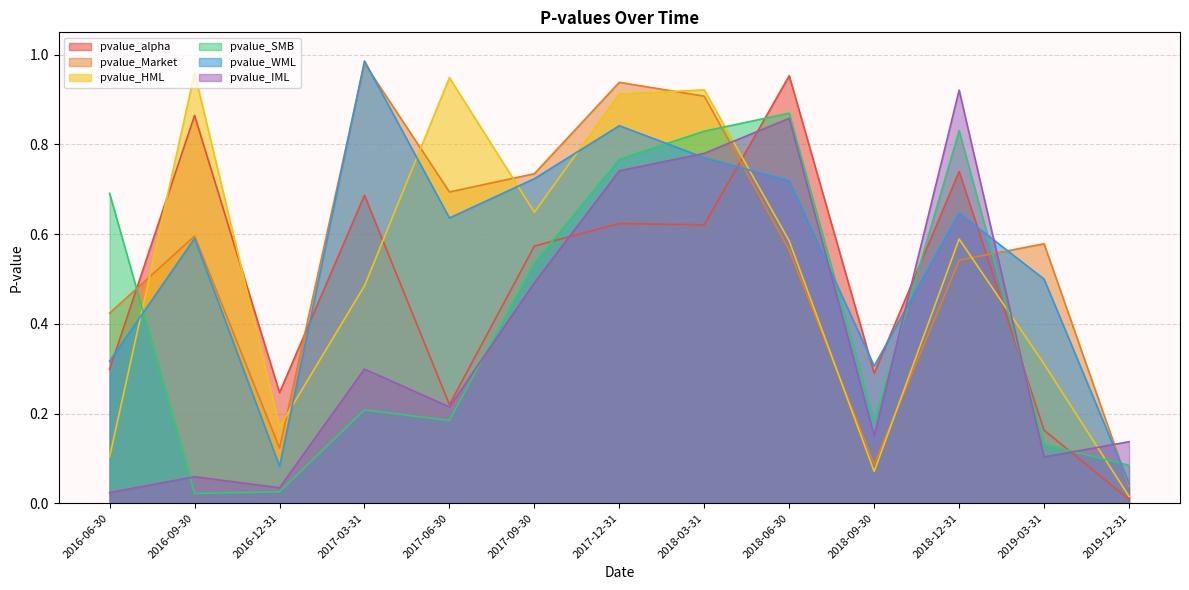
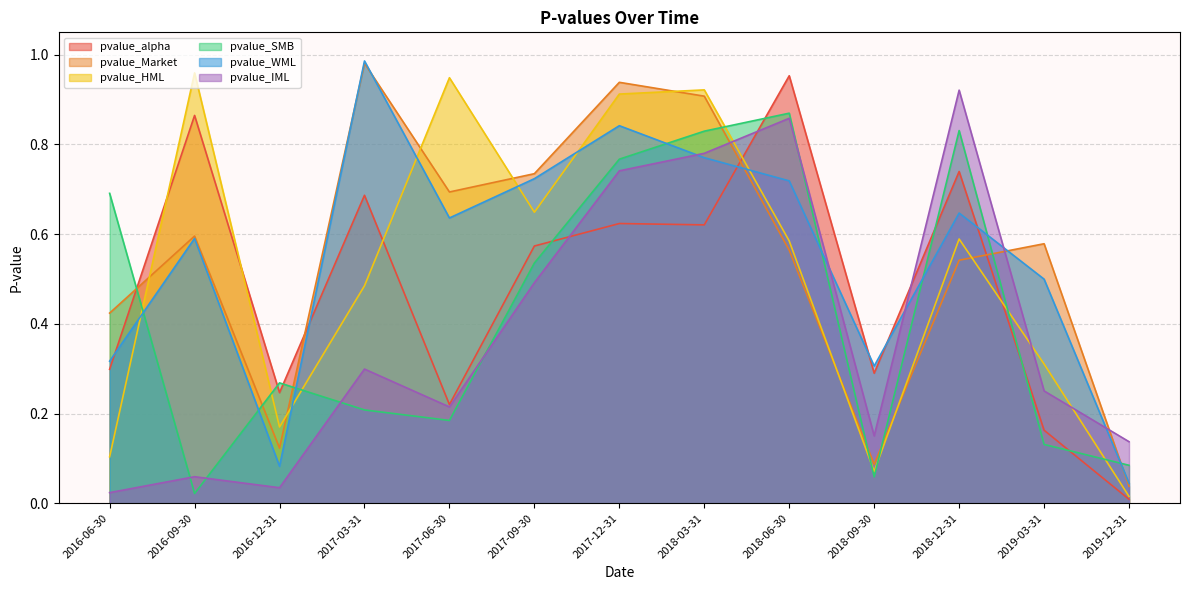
  {
    "pvalue_SMB": {
      "2016-06-30": 0.69,
      "2016-09-30": 0.02,
-     "2016-12-31": 0.03,
+     "2016-12-31": 0.27,
      "2017-03-31": 0.21,
      "2017-06-30": 0.18,
      "2017-09-30": 0.54,
      "2017-12-31": 0.77,
      "2018-03-31": 0.83,
      "2018-06-30": 0.87,
-     "2018-09-30": 0.18,
+     "2018-09-30": 0.06,
      "2018-12-31": 0.83,
      "2019-03-31": 0.13,
      "2019-12-31": 0.08
    },
    "pvalue_WML": {
      "2016-06-30": 0.32,
      "2016-12-31": 0.08,
      "2017-06-30": 0.64,
      "2017-09-30": 0.72,
      "2017-12-31": 0.84,
      "2018-03-31": 0.77,
      "2018-06-30": 0.72,
      "2018-09-30": 0.31,
      "2018-12-31": 0.65,
      "2019-03-31": 0.50,
      "2019-12-31": 0.04
    },
    "pvalue_IML": {
      "2016-06-30": 0.02,
      "2016-09-30": 0.06,
      "2016-12-31": 0.03,
      "2017-03-31": 0.30,
      "2017-09-30": 0.49,
      "2017-12-31": 0.74,
      "2018-03-31": 0.78,
      "2018-06-30": 0.86,
      "2018-09-30": 0.15,
      "2018-12-31": 0.92,
-     "2019-03-31": 0.10,
+     "2019-03-31": 0.25,
      "2019-12-31": 0.14
    }
  }
